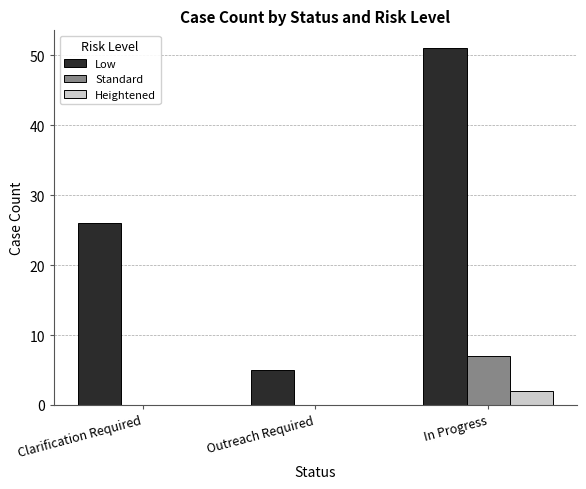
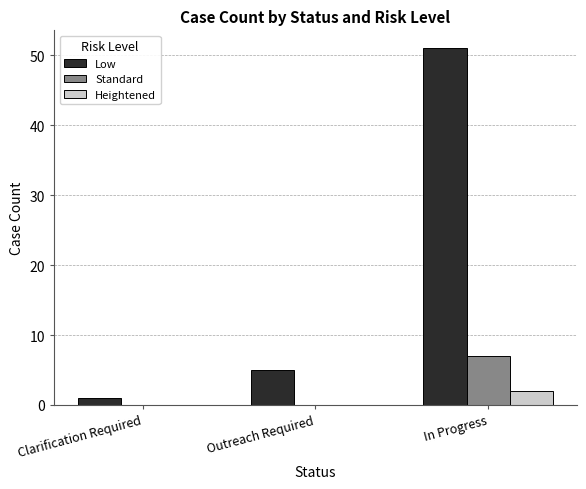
  {
    "Low": {
-     "Clarification Required": 26,
+     "Clarification Required": 1,
      "Outreach Required": 5,
      "In Progress": 51
    },
    "Standard": {
      "Clarification Required": 0,
      "Outreach Required": 0,
      "In Progress": 7
    },
    "Heightened": {
      "Clarification Required": 0,
      "Outreach Required": 0,
      "In Progress": 2
    }
  }
